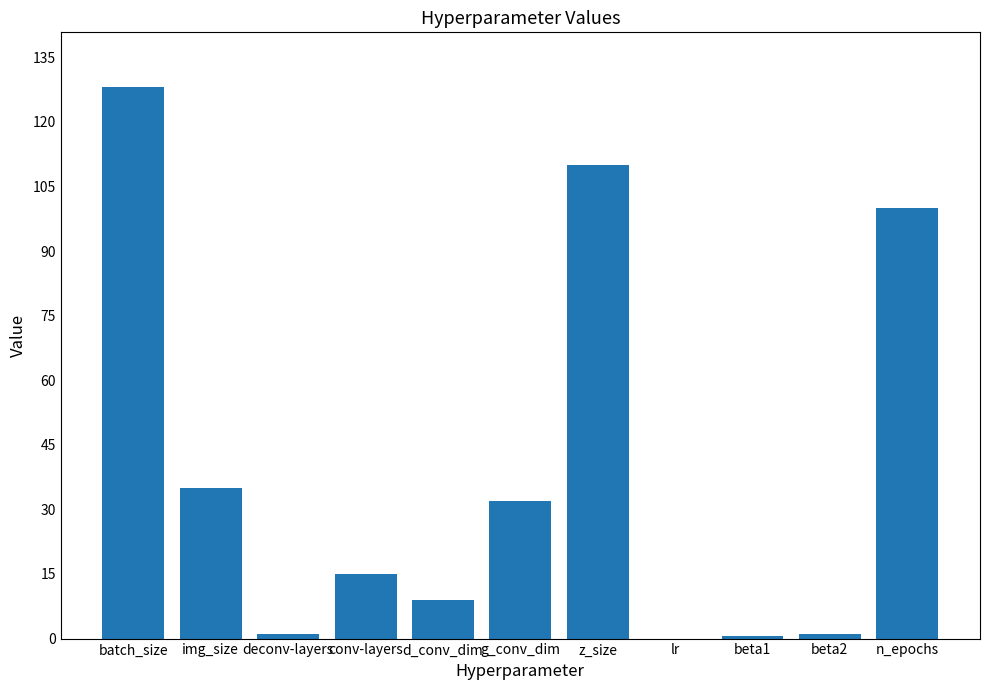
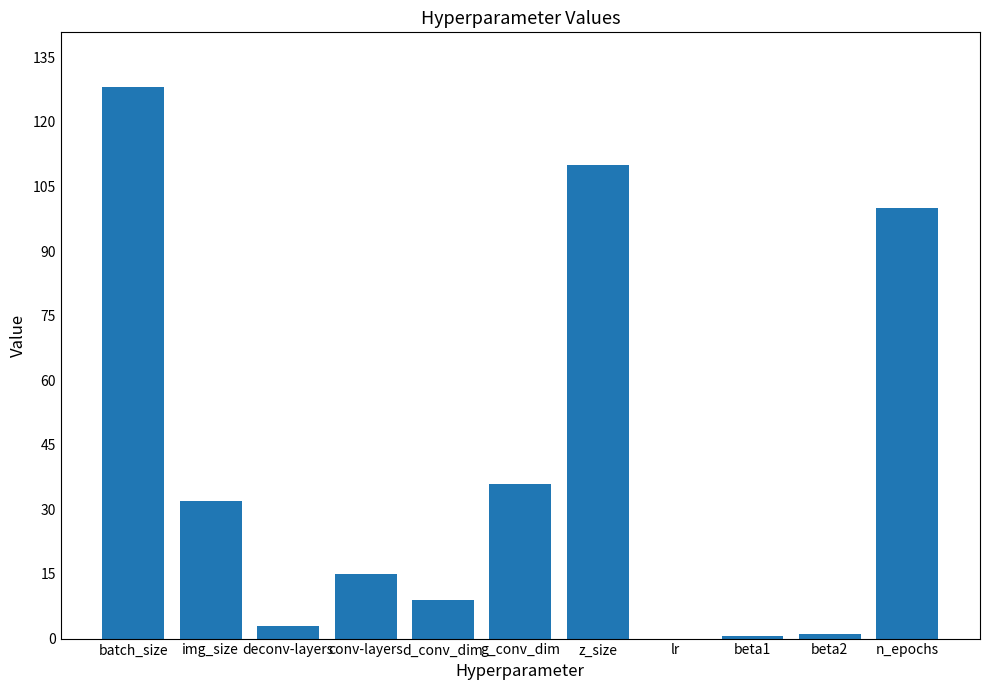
  {
    "batch_size": 128,
-   "img_size": 35,
-   "deconv-layers": 1,
+   "img_size": 32,
+   "deconv-layers": 3,
    "conv-layers": 15,
    "d_conv_dim": 9,
-   "g_conv_dim": 32,
+   "g_conv_dim": 36,
    "z_size": 110,
    "beta2": 1,
    "n_epochs": 100
  }
